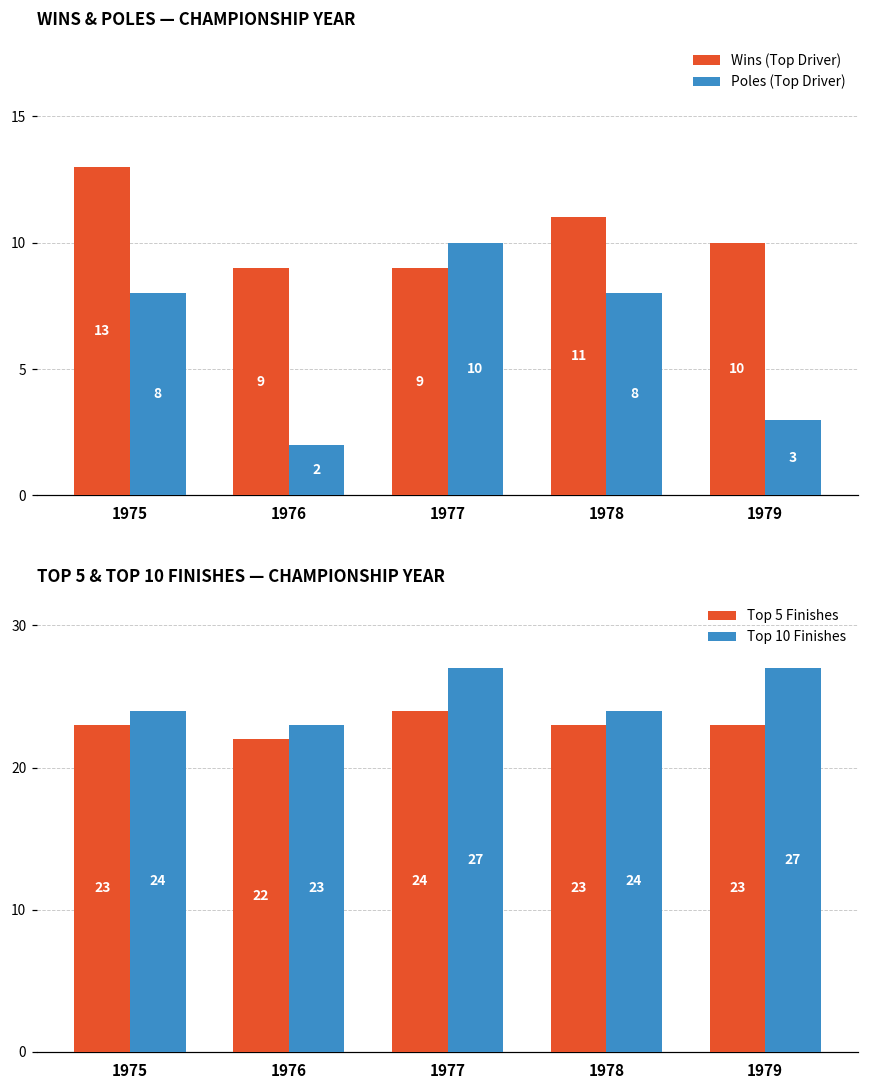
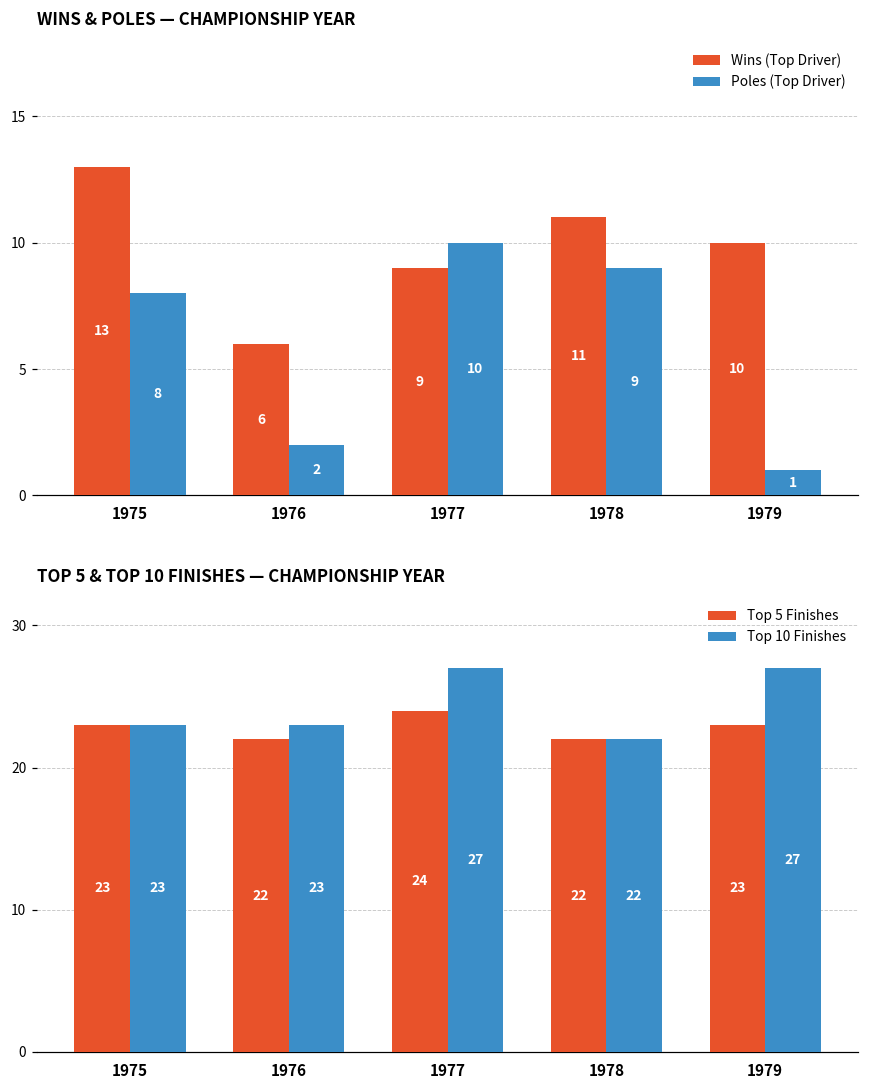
  {
    "WINS & POLES — CHAMPIONSHIP YEAR": {
      "Wins (Top Driver)": {
        "1975": 13,
-       "1976": 9,
+       "1976": 6,
        "1977": 9,
        "1978": 11,
        "1979": 10
      },
      "Poles (Top Driver)": {
        "1975": 8,
        "1976": 2,
        "1977": 10,
-       "1978": 8,
-       "1979": 3
+       "1978": 9,
+       "1979": 1
      }
    },
    "TOP 5 & TOP 10 FINISHES — CHAMPIONSHIP YEAR": {
      "Top 5 Finishes": {
        "1975": 23,
        "1976": 22,
        "1977": 24,
-       "1978": 23,
+       "1978": 22,
        "1979": 23
      },
      "Top 10 Finishes": {
-       "1975": 24,
+       "1975": 23,
        "1976": 23,
        "1977": 27,
-       "1978": 24,
+       "1978": 22,
        "1979": 27
      }
    }
  }
